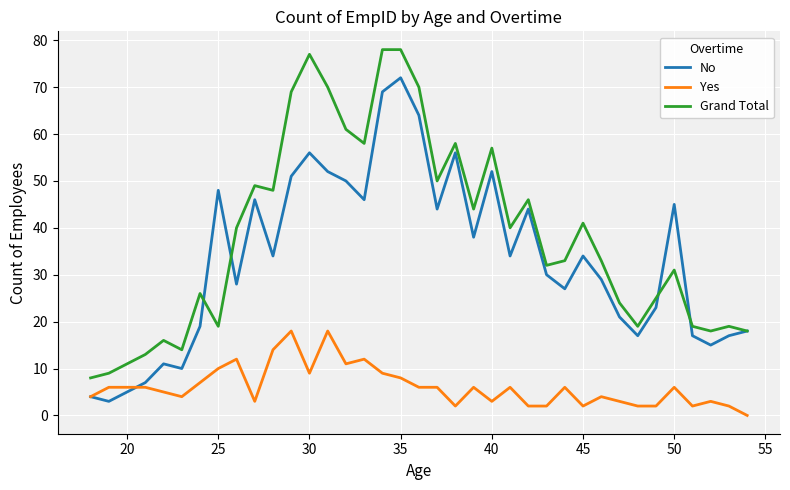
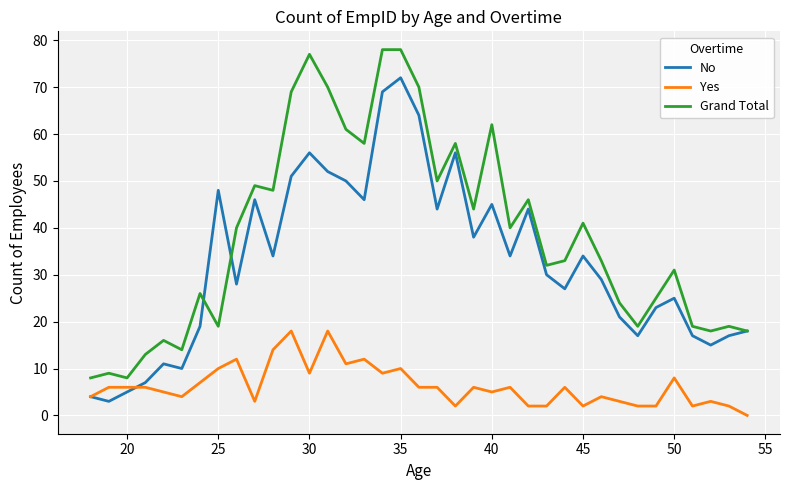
  {
    "No": {
      "20": 5,
      "25": 48,
      "30": 56,
      "35": 72,
-     "40": 52,
+     "40": 45,
      "45": 34,
-     "50": 45
+     "50": 25
    },
    "Yes": {
      "20": 6,
      "25": 10,
      "30": 9,
-     "35": 8,
-     "40": 3,
+     "35": 10,
+     "40": 5,
      "45": 2,
-     "50": 6
+     "50": 8
    },
    "Grand Total": {
-     "20": 11,
+     "20": 8,
      "25": 19,
      "30": 77,
      "35": 78,
-     "40": 57,
+     "40": 62,
      "45": 41,
      "50": 31
    }
  }
